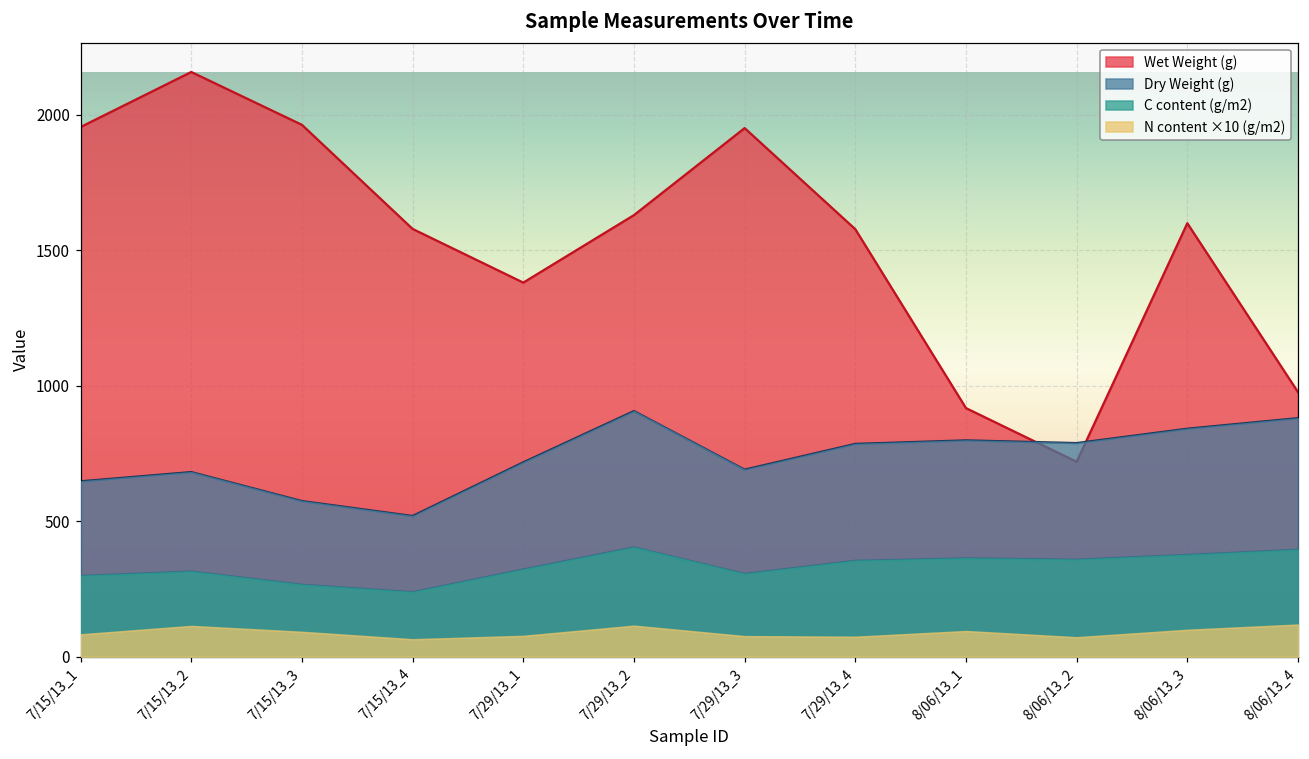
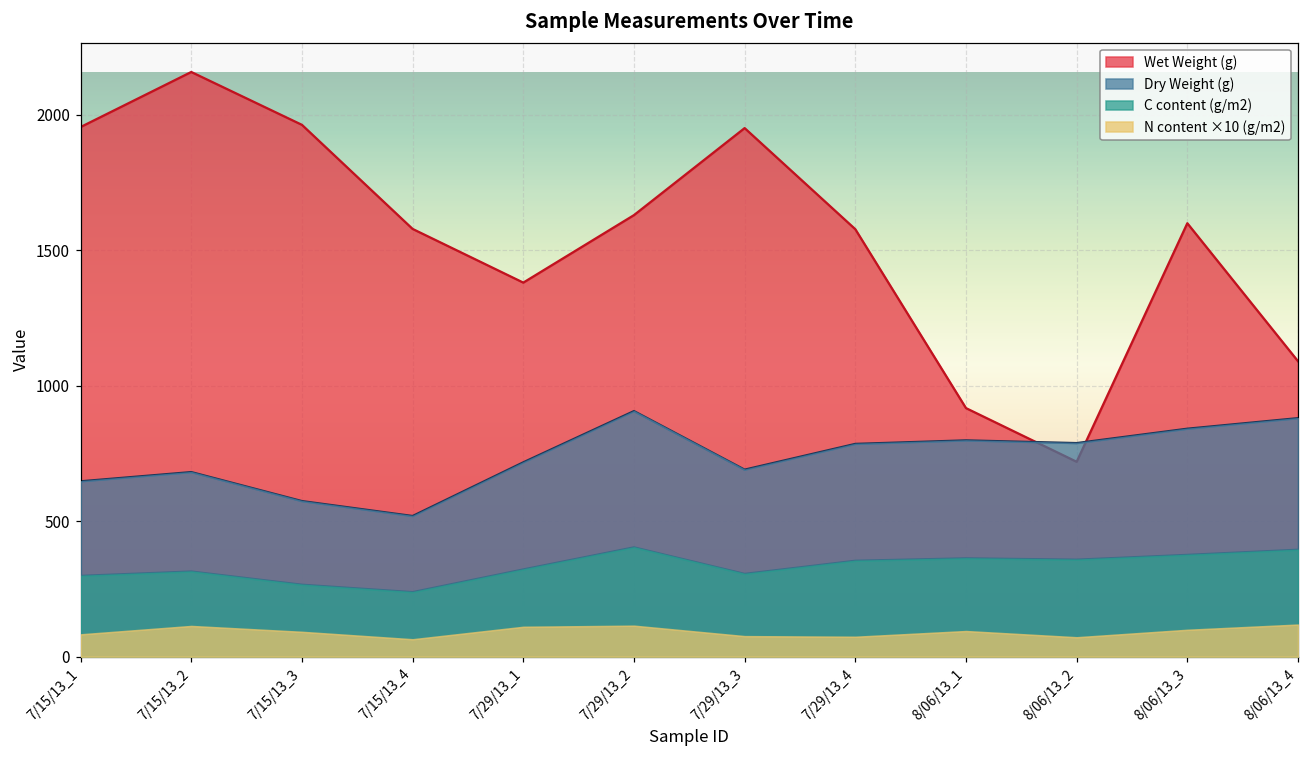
  {
    "Wet Weight (g)": {
      "7/15/13_1": 1950,
      "7/15/13_2": 2160,
      "7/15/13_3": 1960,
      "7/15/13_4": 1580,
      "7/29/13_1": 1380,
      "7/29/13_2": 1630,
      "7/29/13_3": 1950,
      "7/29/13_4": 1580,
      "8/06/13_1": 920,
      "8/06/13_2": 720,
      "8/06/13_3": 1600,
-     "8/06/13_4": 980
+     "8/06/13_4": 1090
    },
    "N content ×10 (g/m2)": {
      "7/15/13_1": 80,
      "7/15/13_2": 110,
      "7/15/13_3": 90,
      "7/15/13_4": 60,
-     "7/29/13_1": 80,
+     "7/29/13_1": 110,
      "7/29/13_2": 110,
      "7/29/13_3": 80,
      "7/29/13_4": 70,
      "8/06/13_1": 90,
      "8/06/13_2": 70,
      "8/06/13_3": 100,
      "8/06/13_4": 120
    }
  }
